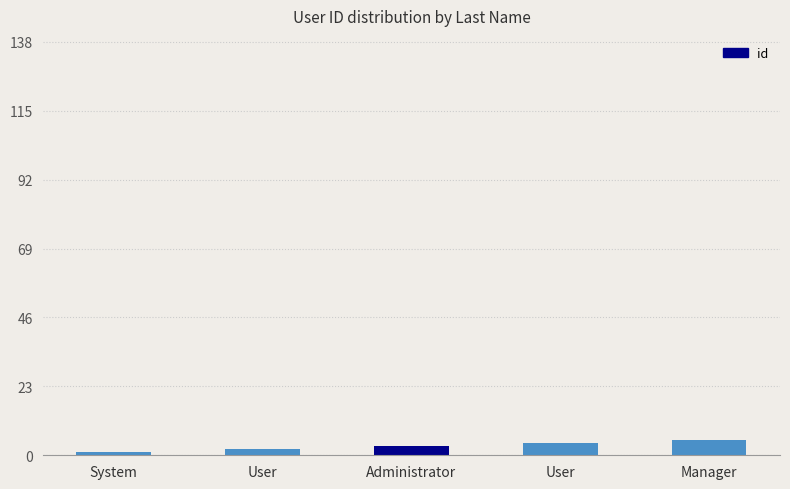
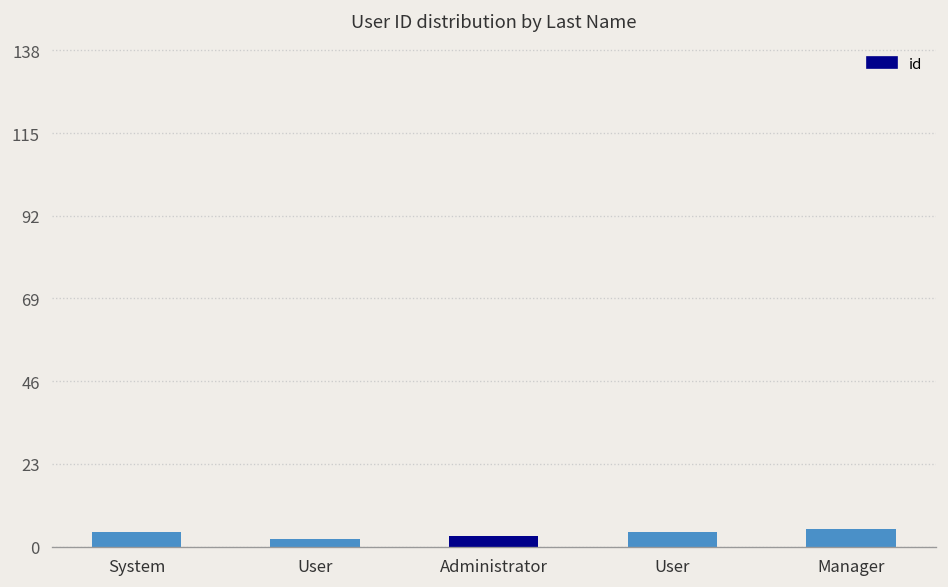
  {
-   "System": 1,
+   "System": 4,
    "Administrator": 3,
    "Manager": 5
  }
